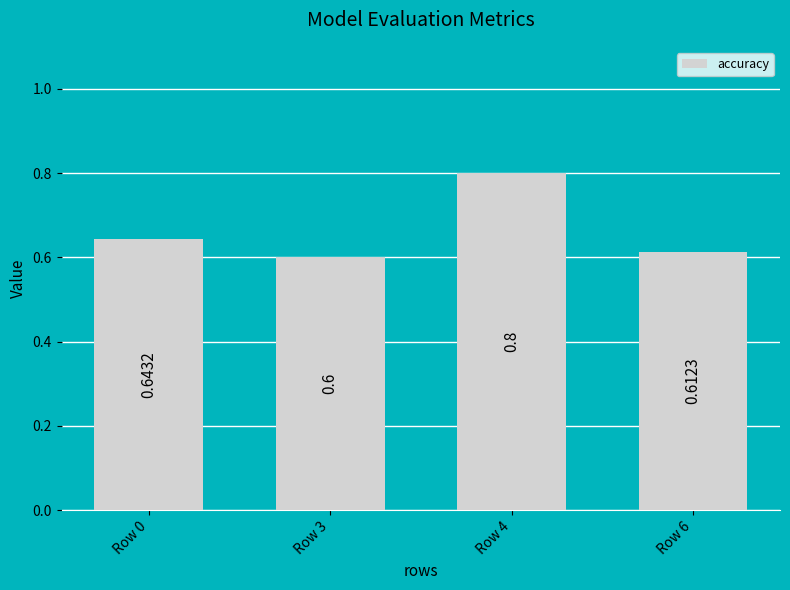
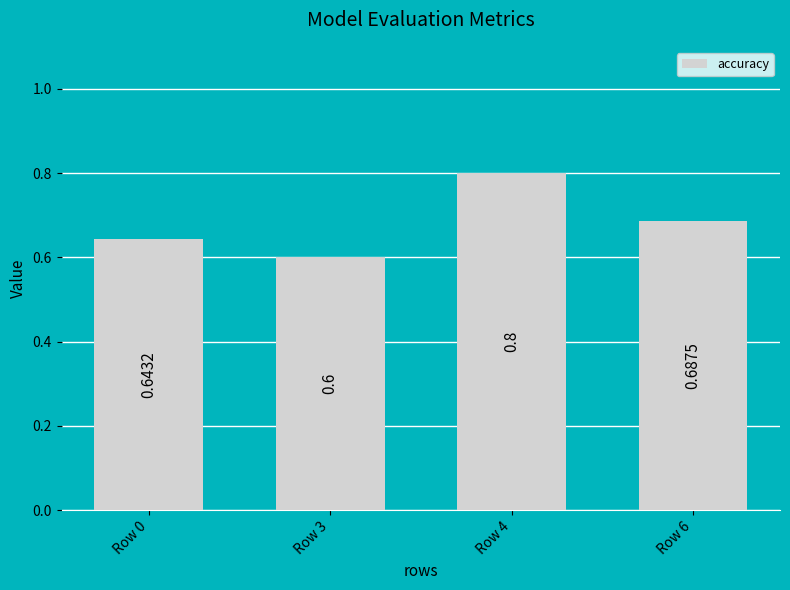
  {
    "Row 0": 0.6432,
    "Row 3": 0.6,
    "Row 4": 0.8,
-   "Row 6": 0.6123
+   "Row 6": 0.6875
  }
